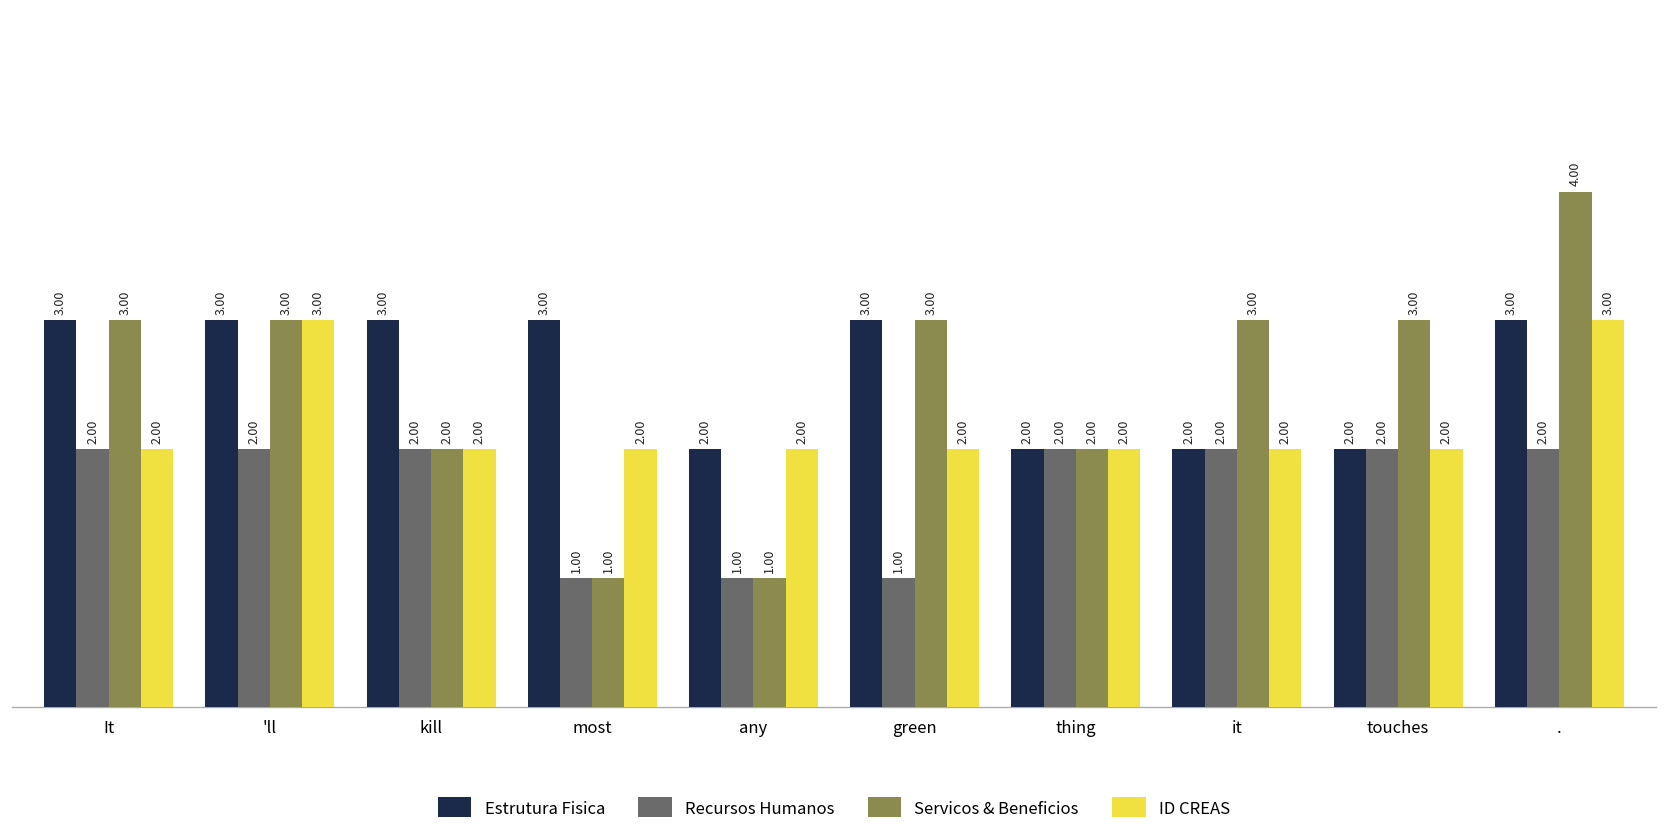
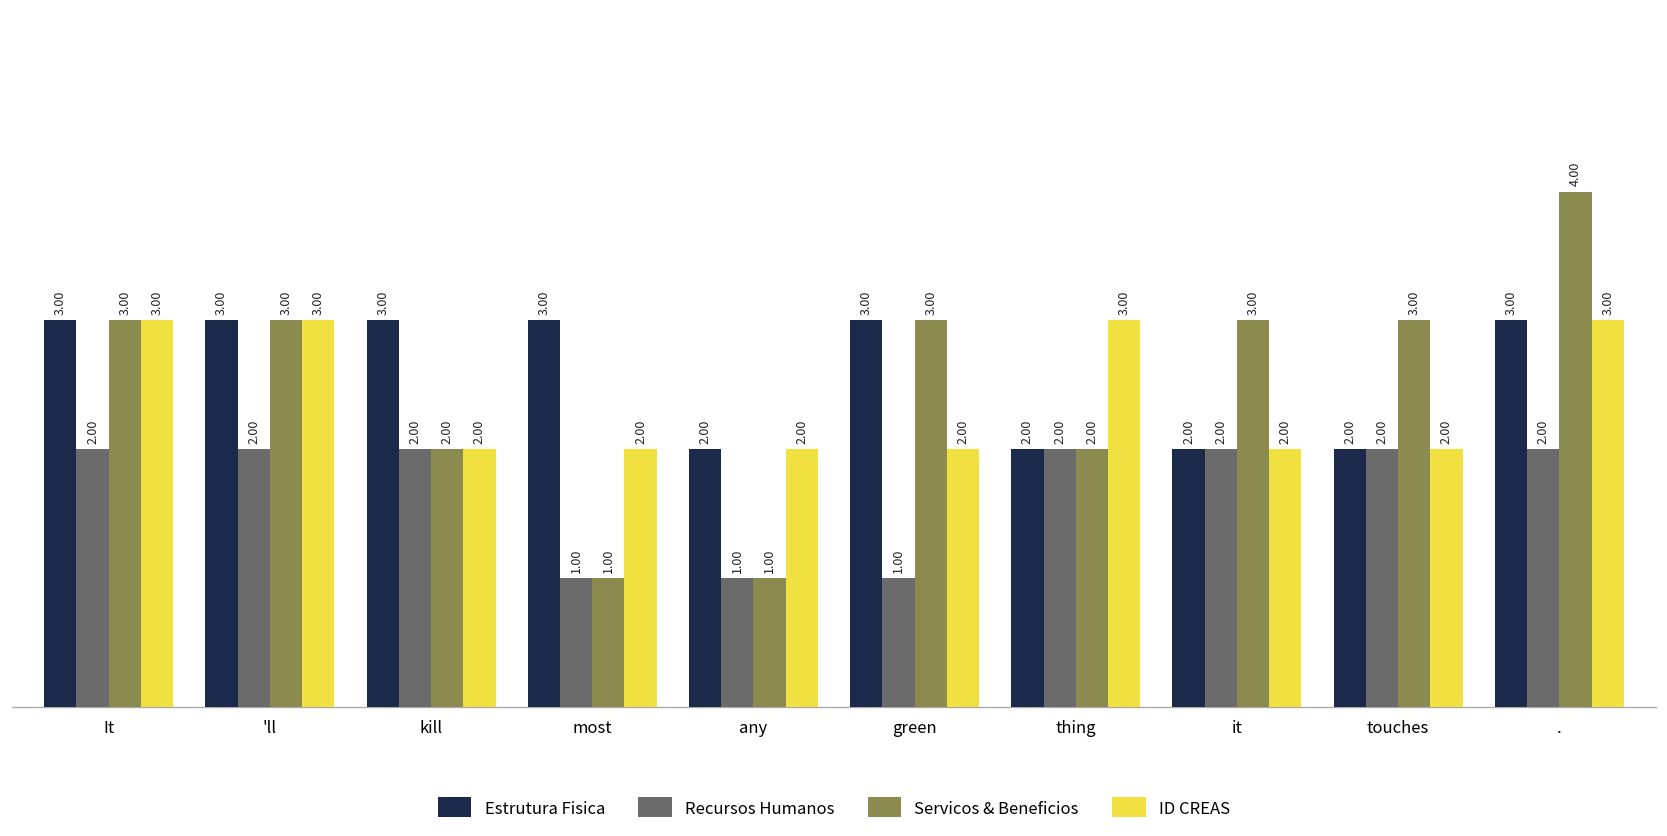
  {
    "Estrutura Fisica": {
      "It": 3.00,
      "'ll": 3.00,
      "kill": 3.00,
      "most": 3.00,
      "any": 2.00,
      "green": 3.00,
      "thing": 2.00,
      "it": 2.00,
      "touches": 2.00,
      ".": 3.00
    },
    "ID CREAS": {
-     "It": 2.00,
+     "It": 3.00,
      "'ll": 3.00,
      "kill": 2.00,
      "most": 2.00,
      "any": 2.00,
      "green": 2.00,
-     "thing": 2.00,
+     "thing": 3.00,
      "it": 2.00,
      "touches": 2.00,
      ".": 3.00
    }
  }
